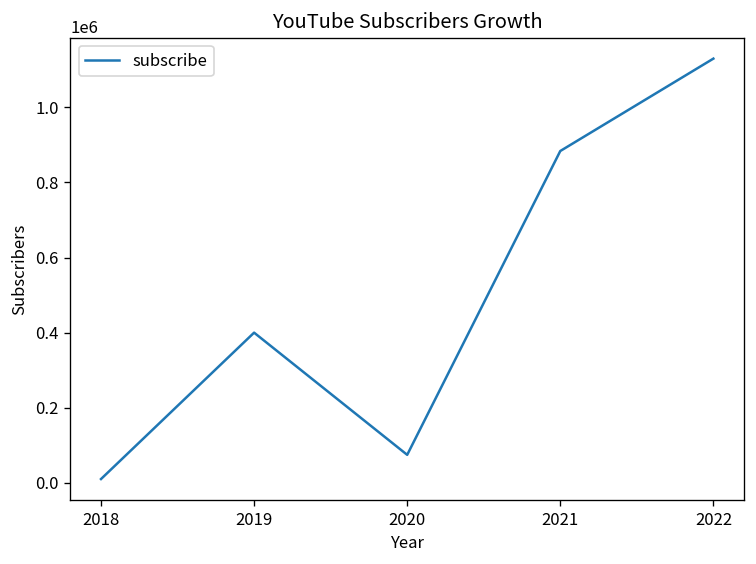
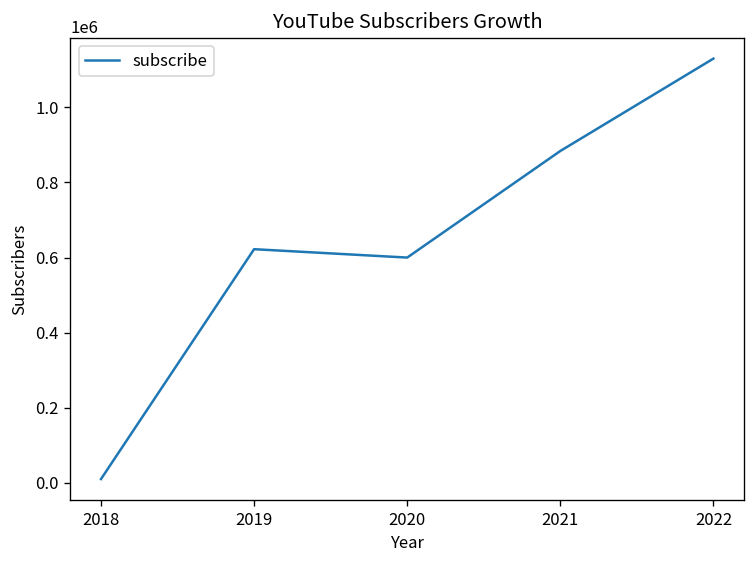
  {
    "2018": 10000,
-   "2019": 400000,
-   "2020": 70000,
+   "2019": 620000,
+   "2020": 600000,
    "2021": 880000,
    "2022": 1130000
  }
